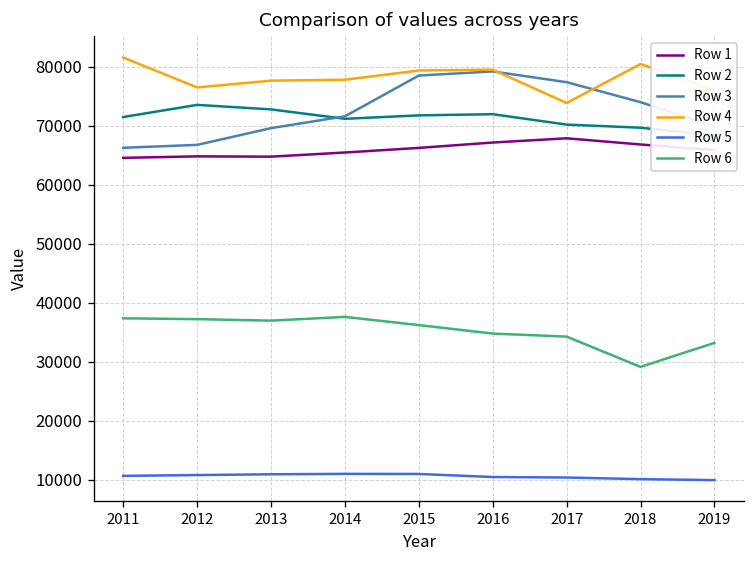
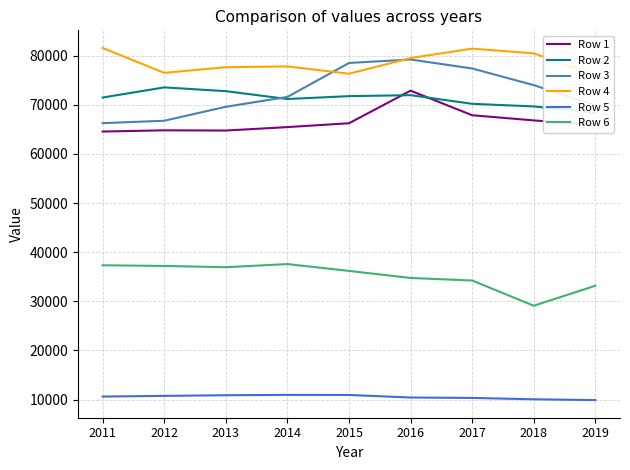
  {
    "Row 1": {
      "2011": 65000,
      "2012": 65000,
      "2013": 65000,
      "2014": 65000,
      "2015": 66000,
-     "2016": 67000,
+     "2016": 73000,
      "2017": 68000,
      "2018": 67000
    },
    "Row 2": {
      "2011": 71000,
      "2012": 74000,
      "2013": 73000,
      "2015": 72000,
      "2016": 72000,
      "2017": 70000,
      "2018": 70000
    },
    "Row 4": {
      "2011": 82000,
      "2012": 77000,
      "2013": 78000,
      "2014": 78000,
-     "2015": 79000,
-     "2017": 74000,
+     "2015": 76000,
+     "2017": 81000,
      "2018": 80000
    },
    "Row 6": {
      "2011": 37000,
      "2012": 37000,
      "2013": 37000,
      "2014": 38000,
      "2015": 36000,
      "2016": 35000,
      "2017": 34000,
      "2018": 29000,
      "2019": 33000
    }
  }
